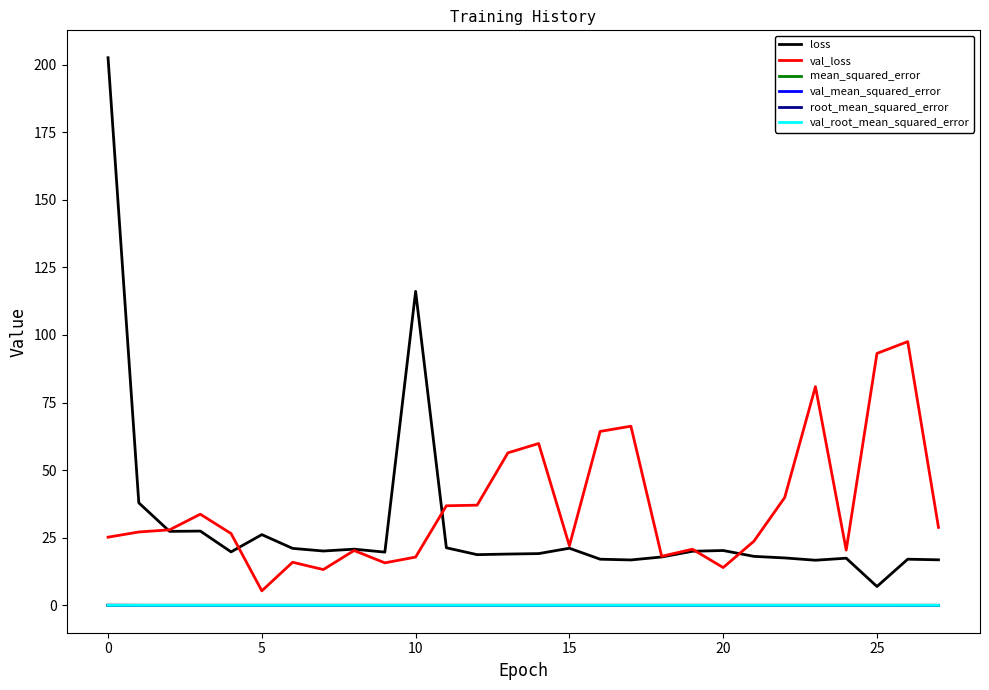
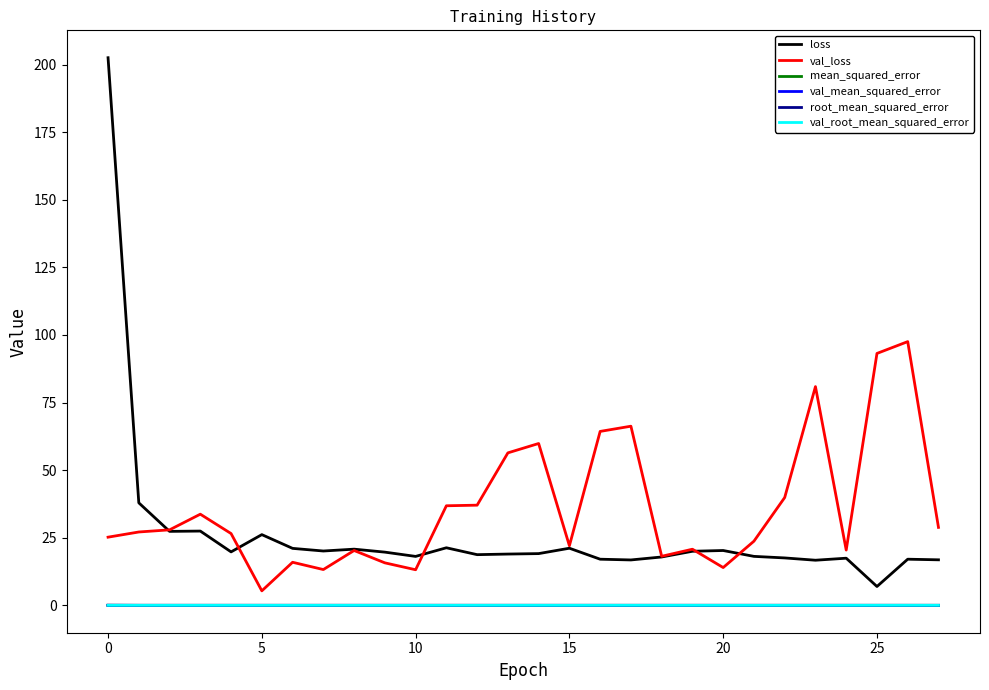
  {
    "loss": {
      "0": 203,
      "5": 26,
-     "10": 116,
+     "10": 18,
      "20": 20,
      "25": 7
    },
    "val_loss": {
      "0": 25,
      "5": 5,
-     "10": 18,
+     "10": 13,
      "20": 14,
      "25": 93
    },
    "val_root_mean_squared_error": {
      "0": 0,
      "5": 0,
      "10": 0,
      "15": 0,
      "20": 0,
      "25": 0
    }
  }
